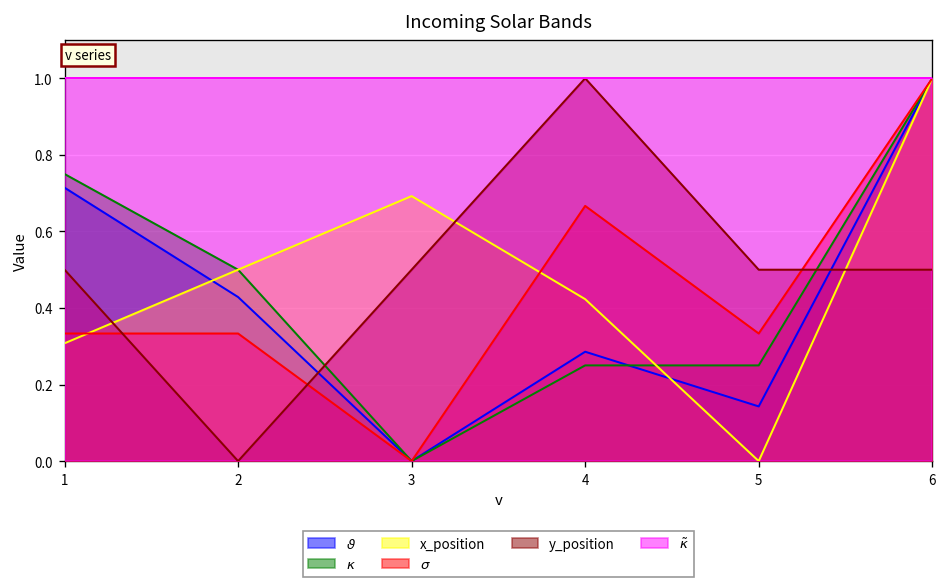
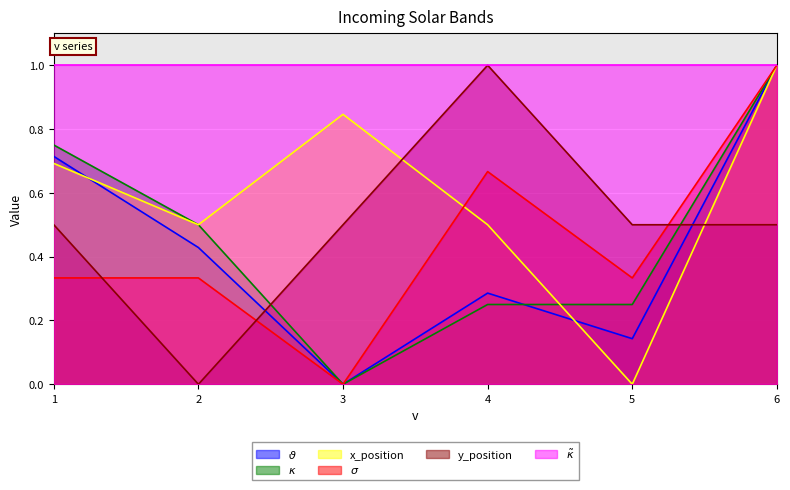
  {
    "x_position": {
-     "1": 0.31,
-     "3": 0.69,
-     "4": 0.42,
+     "1": 0.69,
+     "3": 0.85,
+     "4": 0.50,
      "5": 0.00
    },
    "y_position": {
      "1": 0.50,
      "2": 0.00,
      "3": 0.50,
      "5": 0.50,
      "6": 0.50
    }
  }
